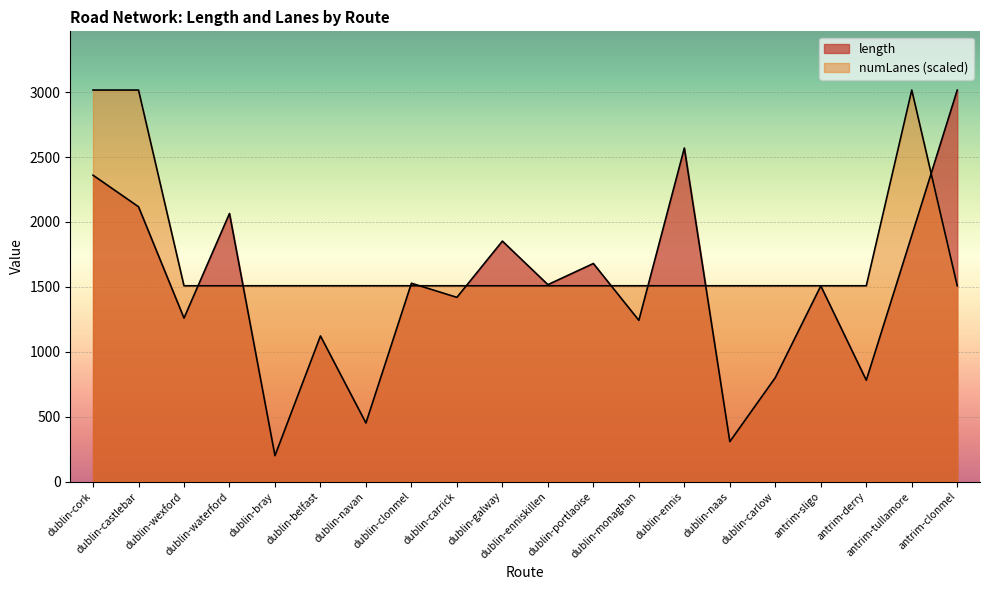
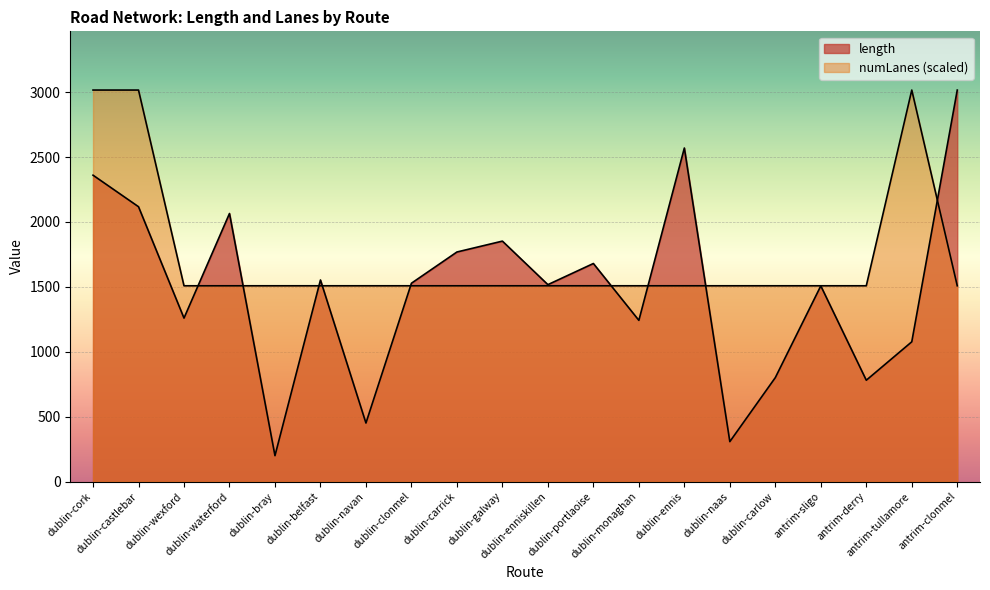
  {
    "length": {
      "dublin-cork": 2360,
      "dublin-castlebar": 2120,
      "dublin-wexford": 1260,
      "dublin-waterford": 2070,
      "dublin-bray": 200,
-     "dublin-belfast": 1120,
+     "dublin-belfast": 1550,
      "dublin-navan": 450,
      "dublin-clonmel": 1530,
-     "dublin-carrick": 1420,
+     "dublin-carrick": 1770,
      "dublin-galway": 1850,
      "dublin-portlaoise": 1680,
      "dublin-monaghan": 1240,
      "dublin-ennis": 2570,
      "dublin-naas": 310,
      "dublin-carlow": 800,
      "antrim-derry": 780,
-     "antrim-tullamore": 1900,
+     "antrim-tullamore": 1080,
      "antrim-clonmel": 3020
    },
    "numLanes (scaled)": {
      "dublin-cork": 3020,
      "dublin-castlebar": 3020,
      "dublin-wexford": 1510,
      "dublin-waterford": 1510,
      "dublin-bray": 1510,
      "dublin-belfast": 1510,
      "dublin-navan": 1510,
      "dublin-clonmel": 1510,
      "dublin-carrick": 1510,
      "dublin-galway": 1510,
      "dublin-portlaoise": 1510,
      "dublin-monaghan": 1510,
      "dublin-ennis": 1510,
      "dublin-naas": 1510,
      "dublin-carlow": 1510,
      "antrim-derry": 1510,
      "antrim-tullamore": 3020,
      "antrim-clonmel": 1510
    }
  }
